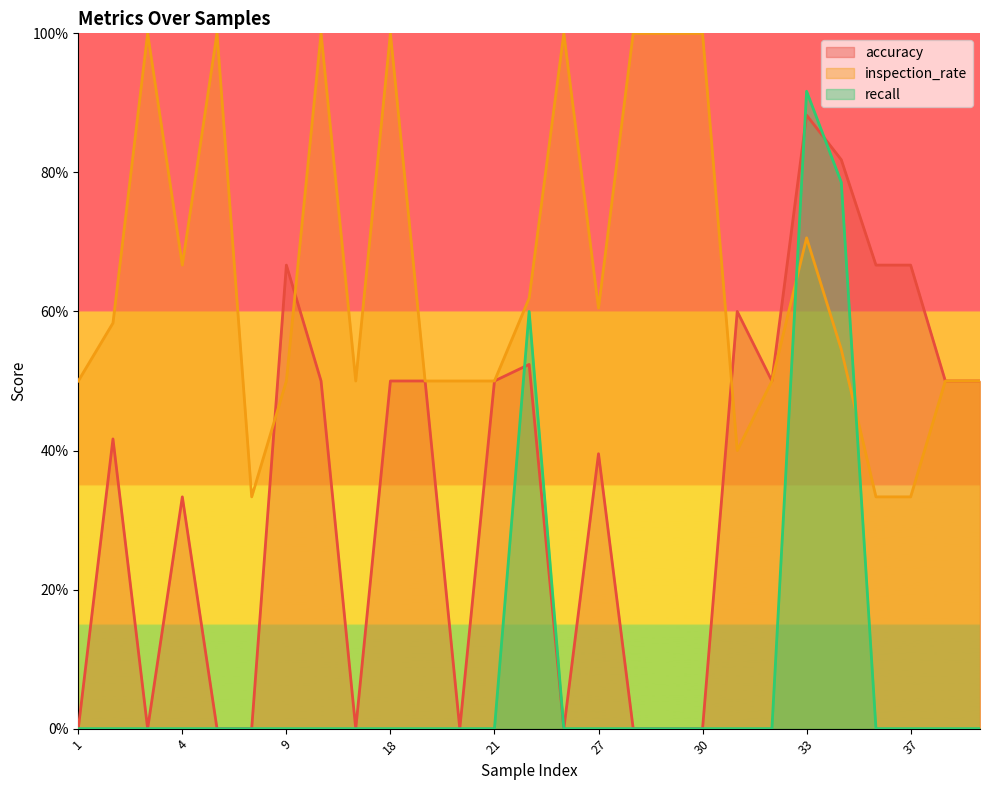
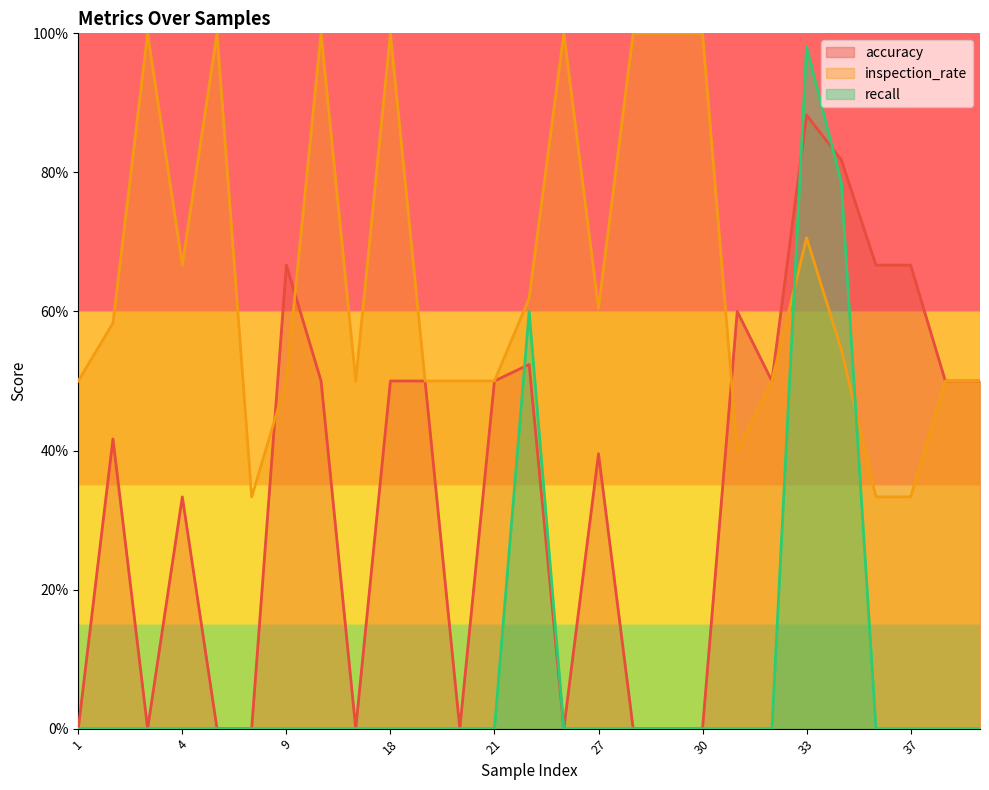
  {
    "recall": {
      "4": "0%",
      "9": "0%",
      "18": "0%",
      "21": "0%",
      "27": "0%",
-     "33": "92%",
+     "33": "98%",
      "37": "0%"
    }
  }
